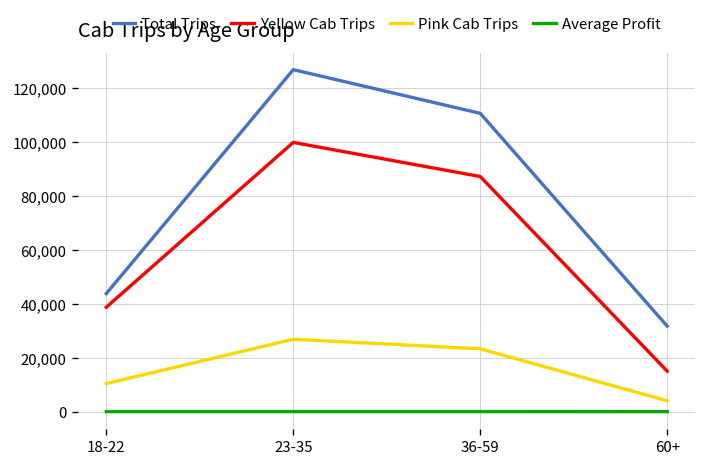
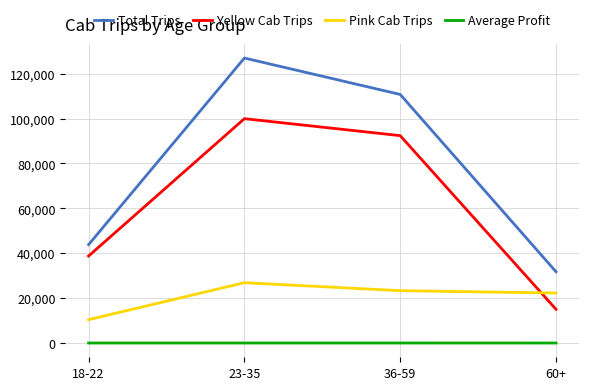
  {
    "Total Trips": {
      "18-22": "44,000",
      "23-35": "127,000",
      "36-59": "111,000",
      "60+": "32,000"
    },
    "Yellow Cab Trips": {
      "18-22": "39,000",
      "23-35": "100,000",
-     "36-59": "87,000",
+     "36-59": "92,000",
      "60+": "15,000"
    },
    "Pink Cab Trips": {
      "18-22": "11,000",
      "23-35": "27,000",
      "36-59": "23,000",
-     "60+": "4,000"
+     "60+": "22,000"
    },
    "Average Profit": {
      "18-22": "0",
      "23-35": "0",
      "36-59": "0",
      "60+": "0"
    }
  }
